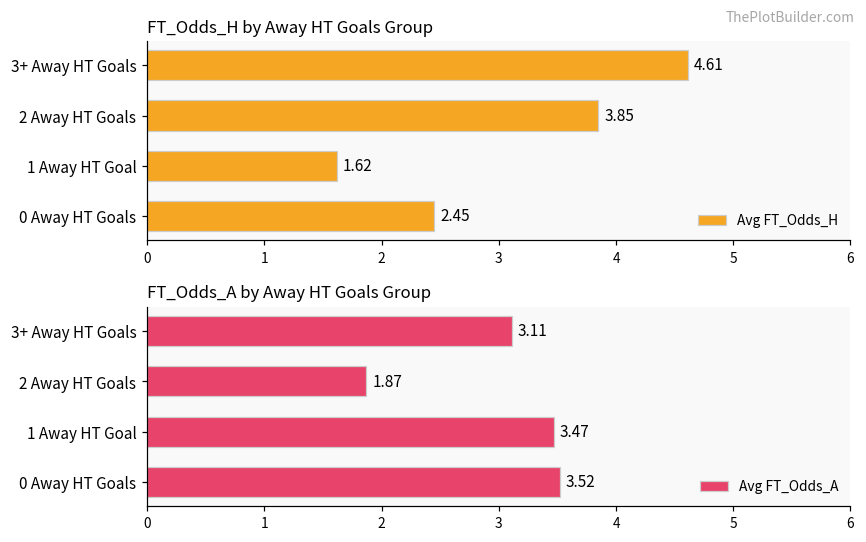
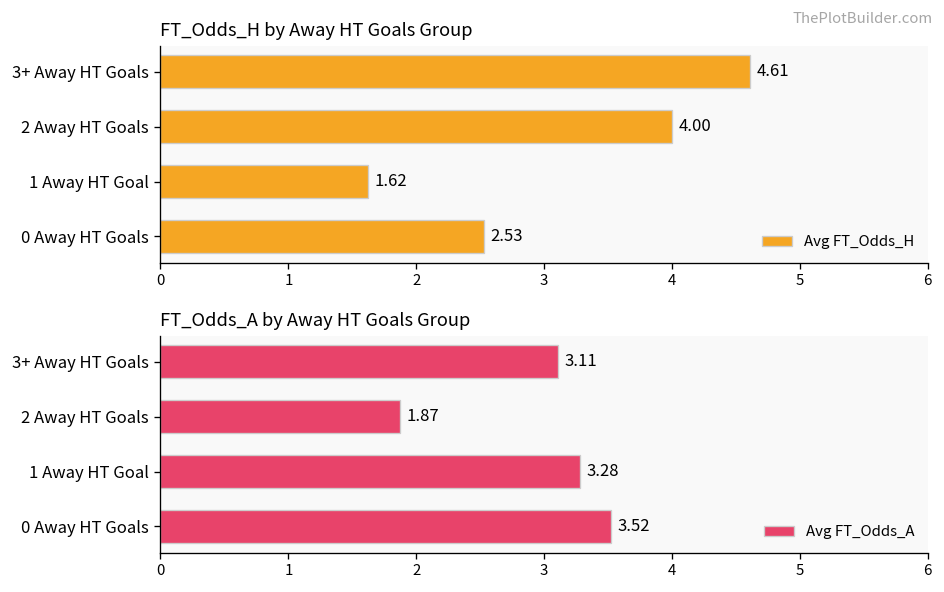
  {
    "FT_Odds_H by Away HT Goals Group": {
      "3+ Away HT Goals": 4.61,
-     "2 Away HT Goals": 3.85,
+     "2 Away HT Goals": 4.00,
      "1 Away HT Goal": 1.62,
-     "0 Away HT Goals": 2.45
+     "0 Away HT Goals": 2.53
    },
    "FT_Odds_A by Away HT Goals Group": {
      "3+ Away HT Goals": 3.11,
      "2 Away HT Goals": 1.87,
-     "1 Away HT Goal": 3.47,
+     "1 Away HT Goal": 3.28,
      "0 Away HT Goals": 3.52
    }
  }
